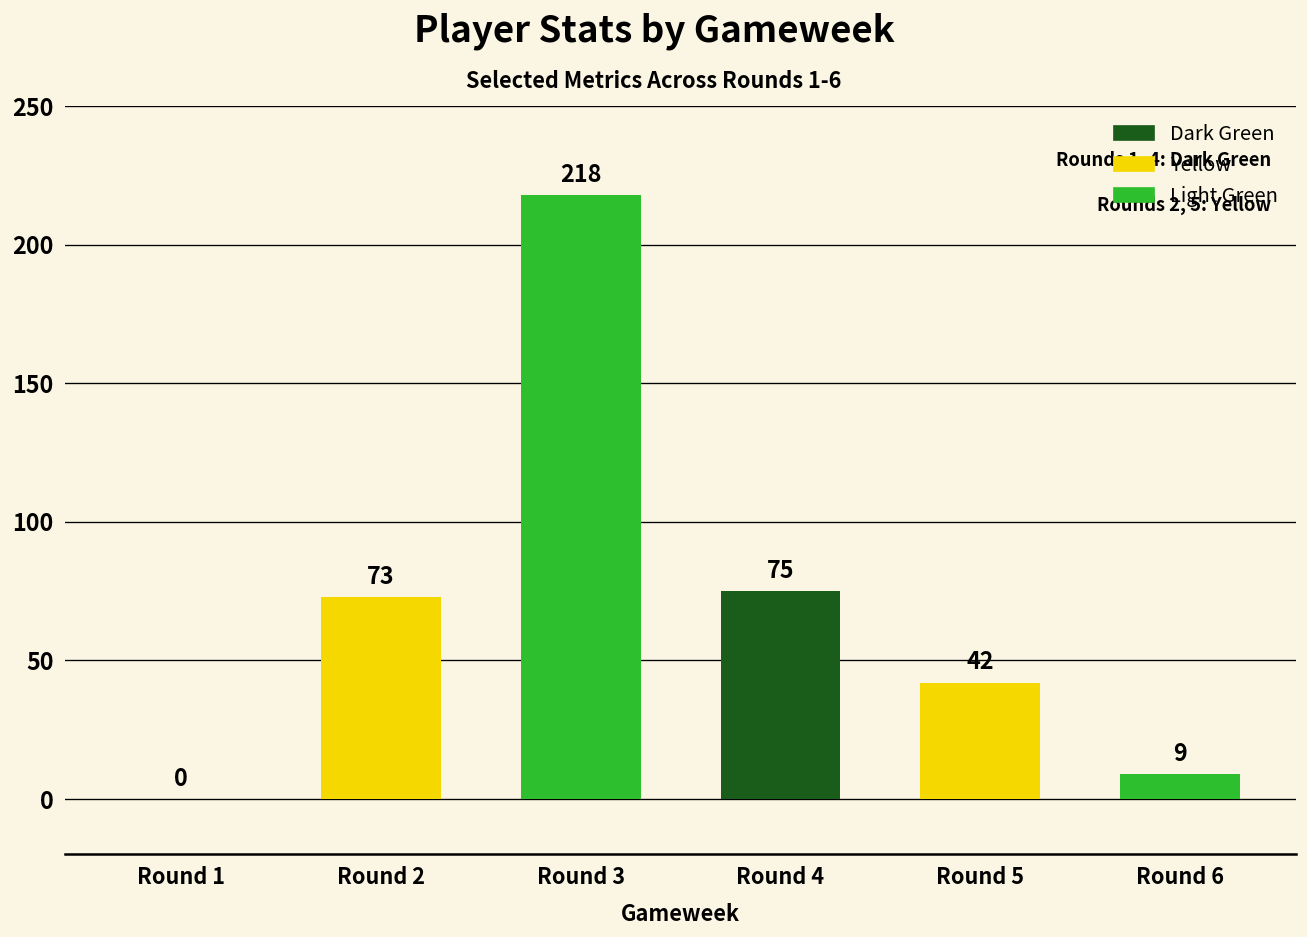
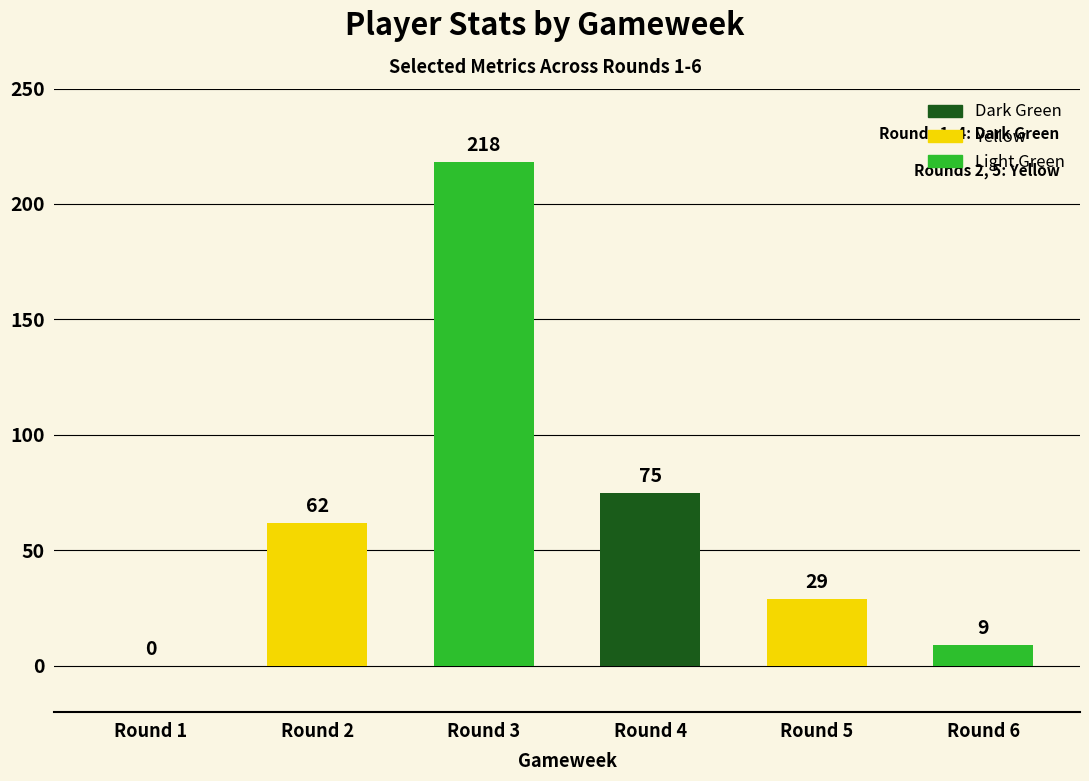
  {
    "Round 1": 0,
-   "Round 2": 73,
+   "Round 2": 62,
    "Round 3": 218,
    "Round 4": 75,
-   "Round 5": 42,
+   "Round 5": 29,
    "Round 6": 9
  }
